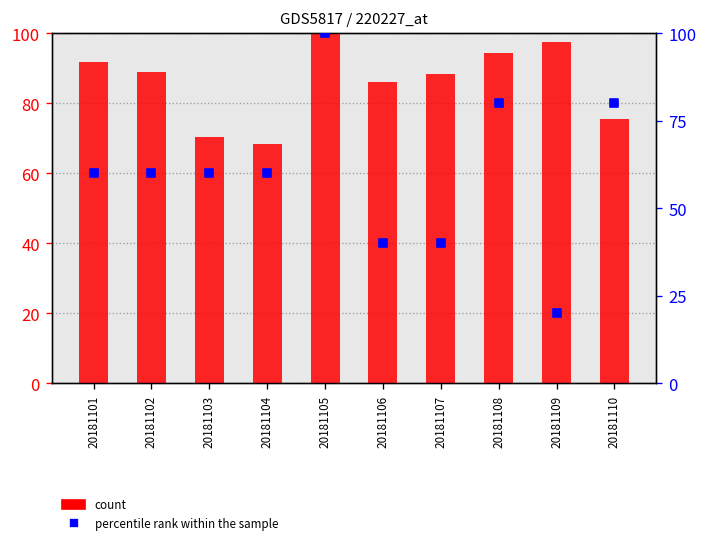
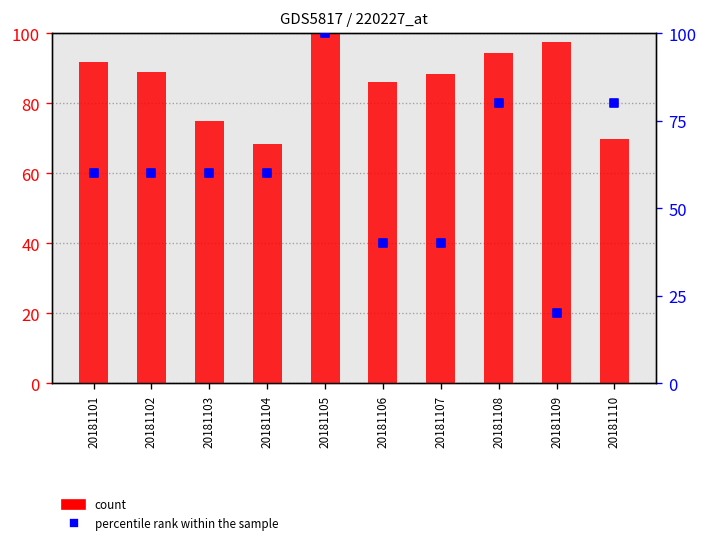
  {
    "count": {
      "20181101": 92,
      "20181102": 89,
-     "20181103": 70,
+     "20181103": 75,
      "20181104": 68,
      "20181105": 100,
      "20181106": 86,
      "20181107": 88,
      "20181108": 94,
      "20181109": 97,
-     "20181110": 75
+     "20181110": 70
    }
  }
